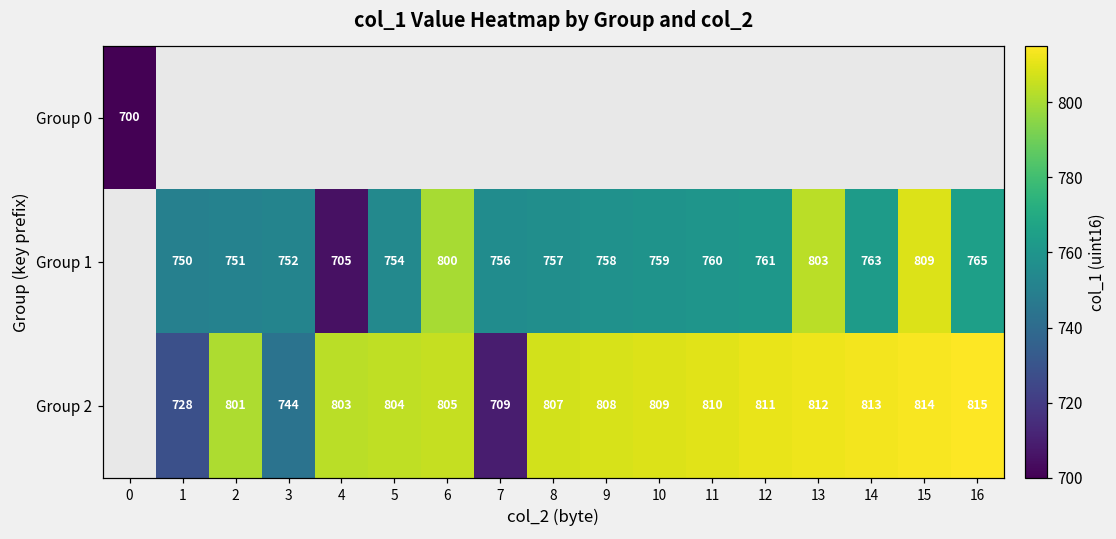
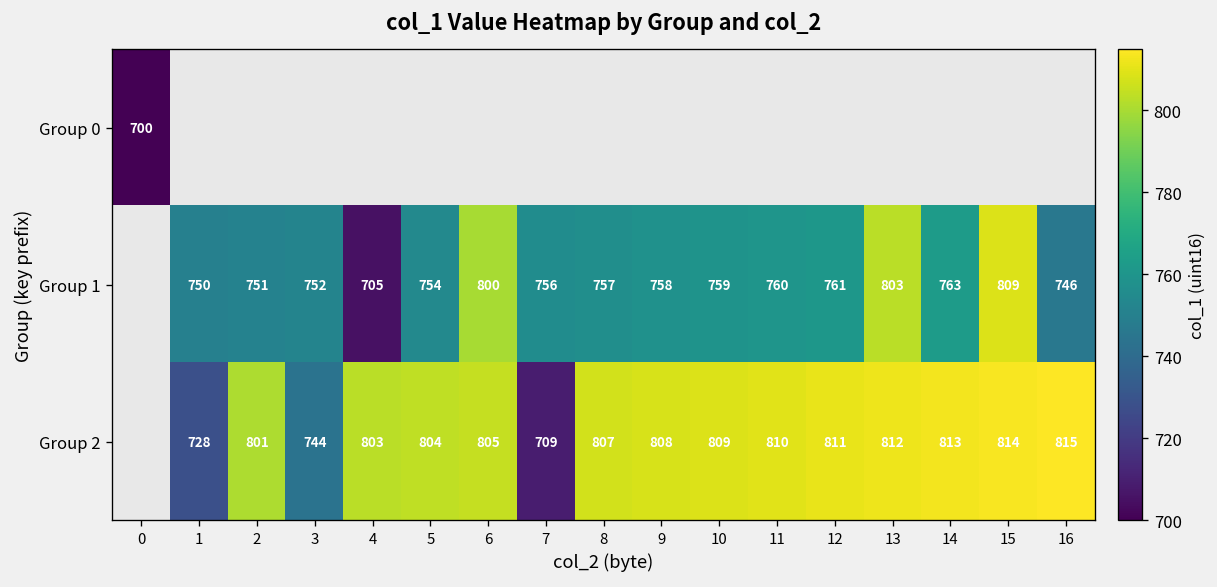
  {
    "Group 0": {
      "0": 700
    },
    "Group 1": {
      "1": 750,
      "2": 751,
      "3": 752,
      "4": 705,
      "5": 754,
      "6": 800,
      "7": 756,
      "8": 757,
      "9": 758,
      "10": 759,
      "11": 760,
      "12": 761,
      "13": 803,
      "14": 763,
      "15": 809,
-     "16": 765
+     "16": 746
    },
    "Group 2": {
      "1": 728,
      "2": 801,
      "3": 744,
      "4": 803,
      "5": 804,
      "6": 805,
      "7": 709,
      "8": 807,
      "9": 808,
      "10": 809,
      "11": 810,
      "12": 811,
      "13": 812,
      "14": 813,
      "15": 814,
      "16": 815
    }
  }
